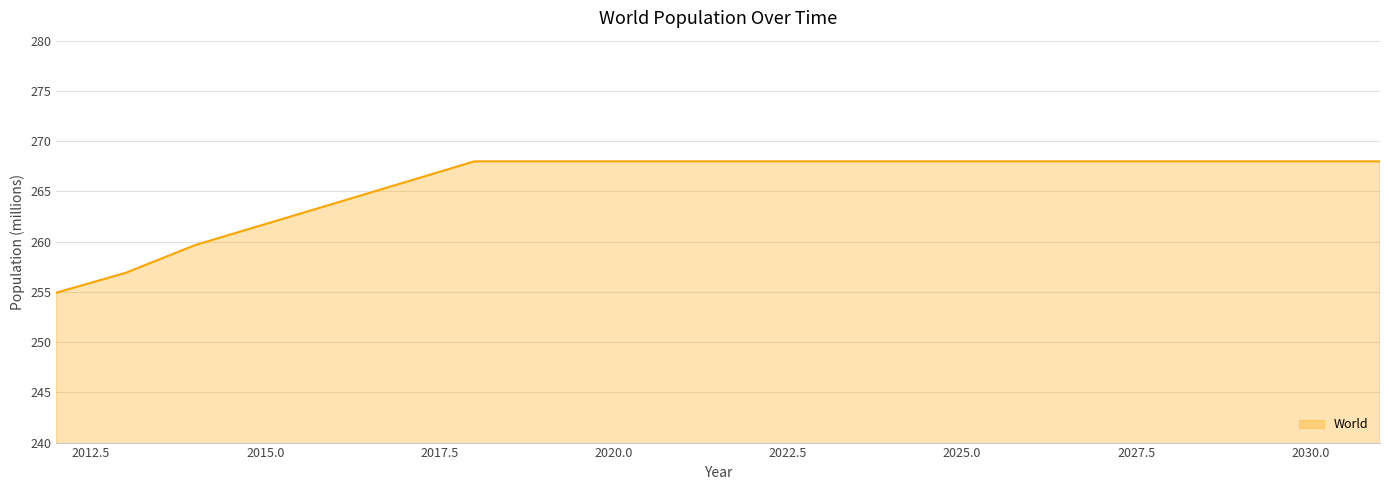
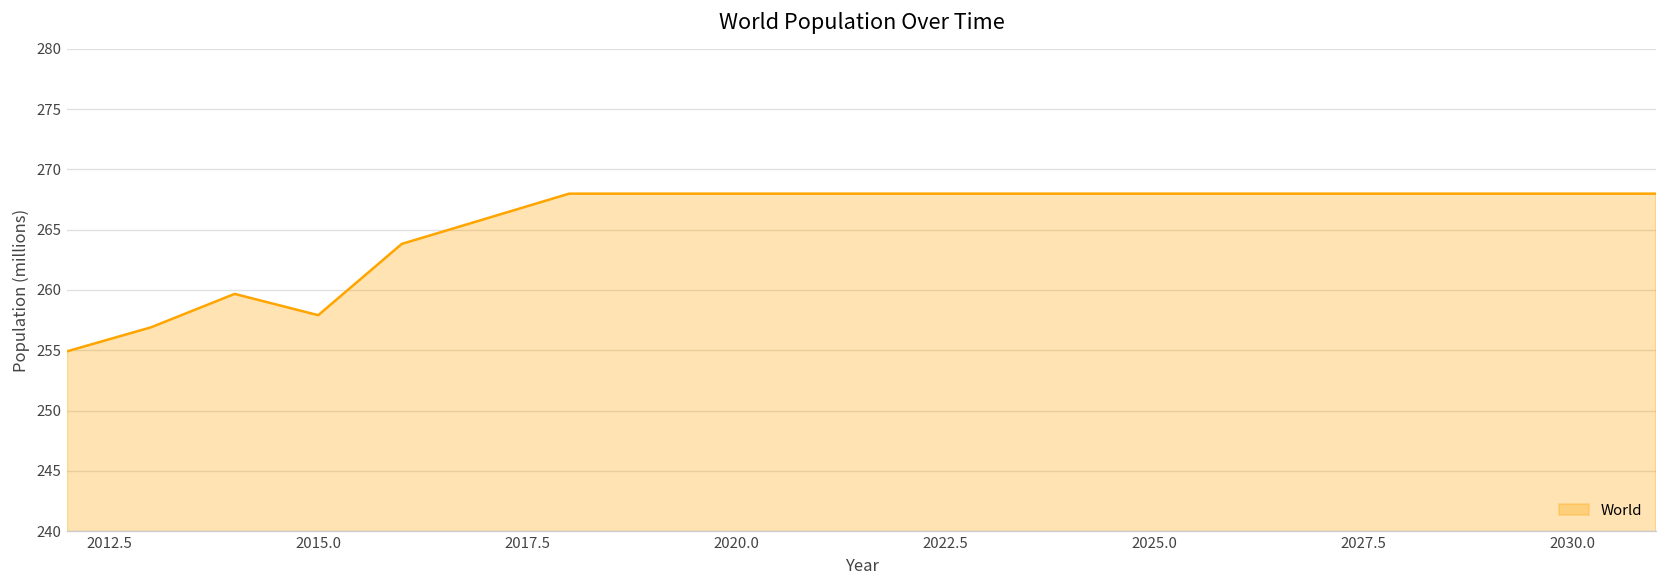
  {
-   "2015.0": 261.7,
+   "2015.0": 257.9,
    "2020.0": 268.0,
    "2025.0": 268.0,
    "2030.0": 268.0
  }
